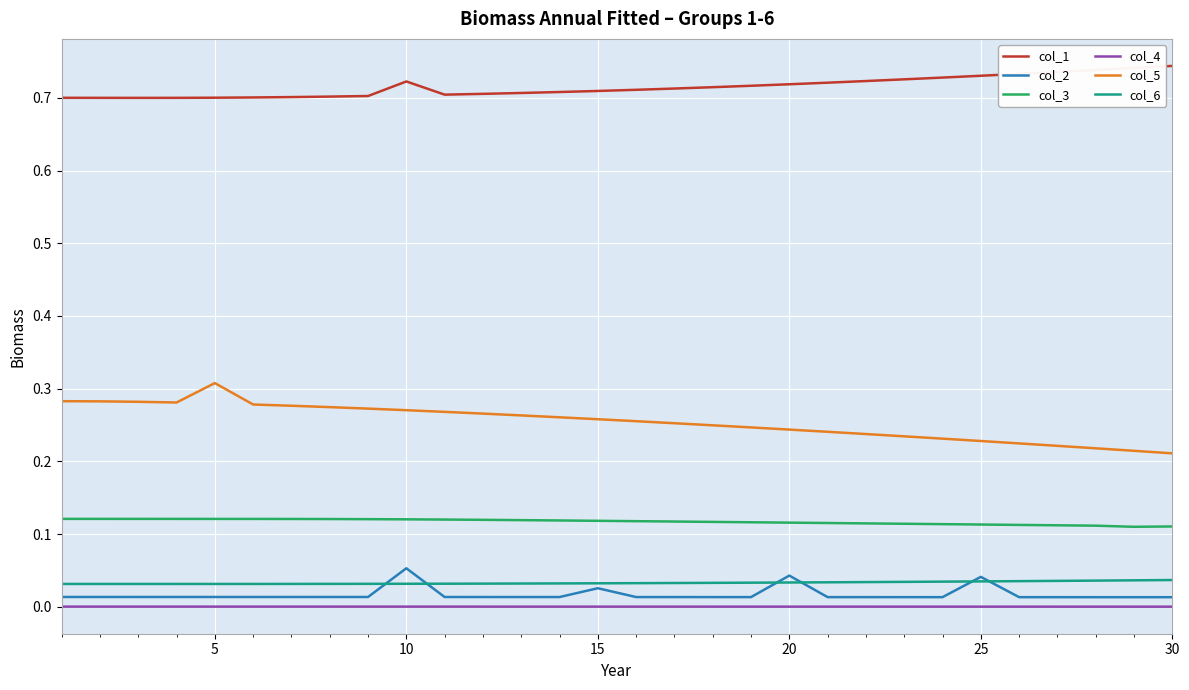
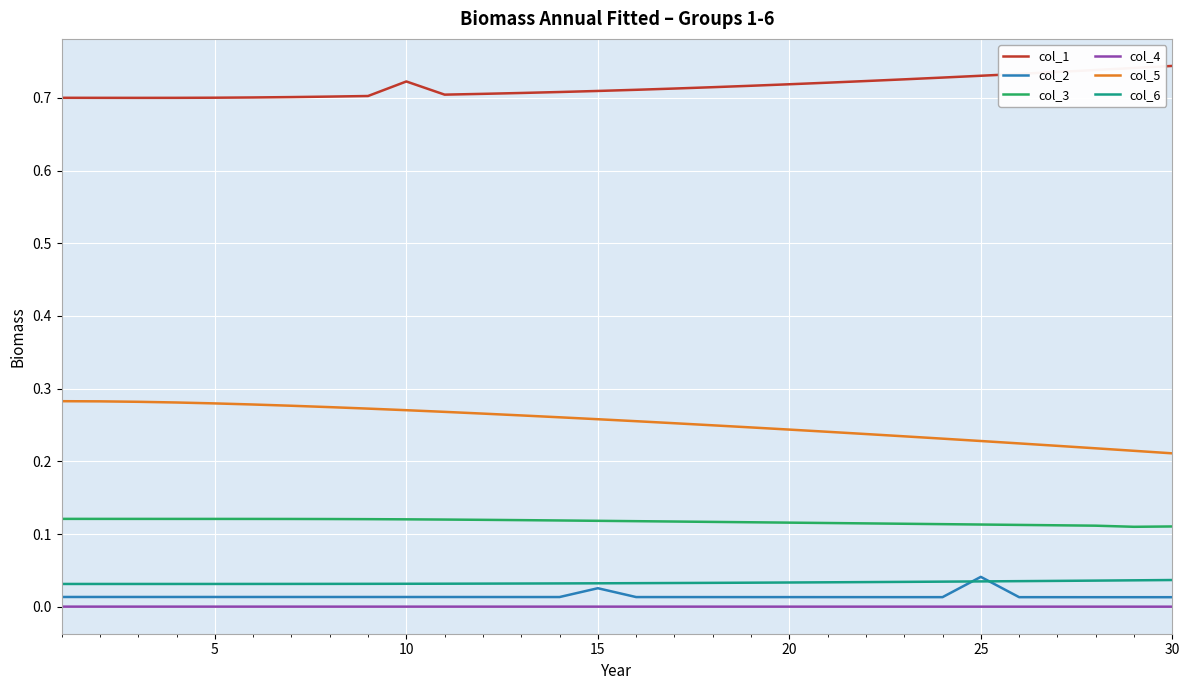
  {
    "col_1": {
      "5": 0.70,
      "10": 0.72,
      "15": 0.71,
      "20": 0.72,
      "25": 0.73,
      "30": 0.74
    },
    "col_2": {
      "5": 0.01,
-     "10": 0.05,
+     "10": 0.01,
      "15": 0.03,
-     "20": 0.04,
+     "20": 0.01,
      "25": 0.04,
      "30": 0.01
    },
    "col_4": {
      "5": 0.00,
      "10": 0.00,
      "15": 0.00,
      "20": 0.00,
      "25": 0.00,
      "30": 0.00
    },
    "col_5": {
-     "5": 0.31,
+     "5": 0.28,
      "10": 0.27,
      "15": 0.26,
      "20": 0.24,
      "25": 0.23,
      "30": 0.21
    }
  }
